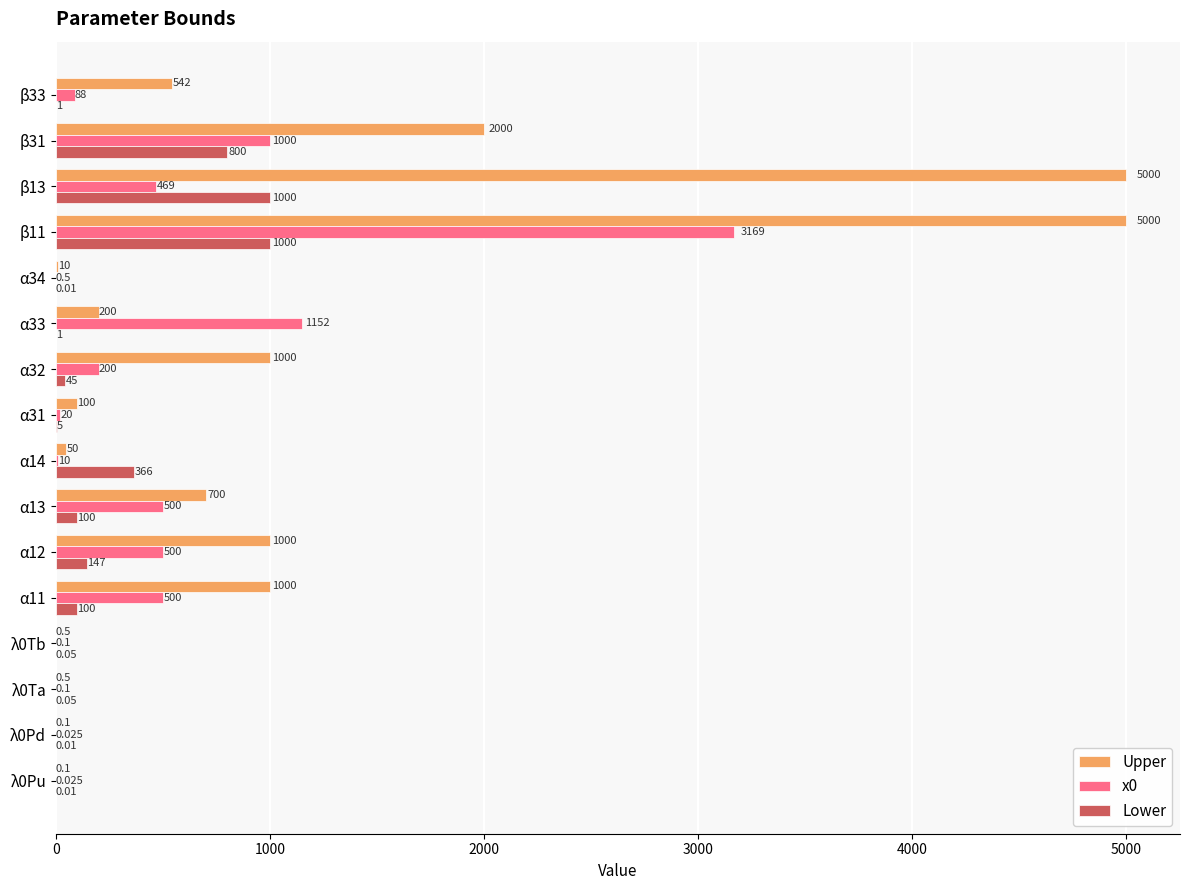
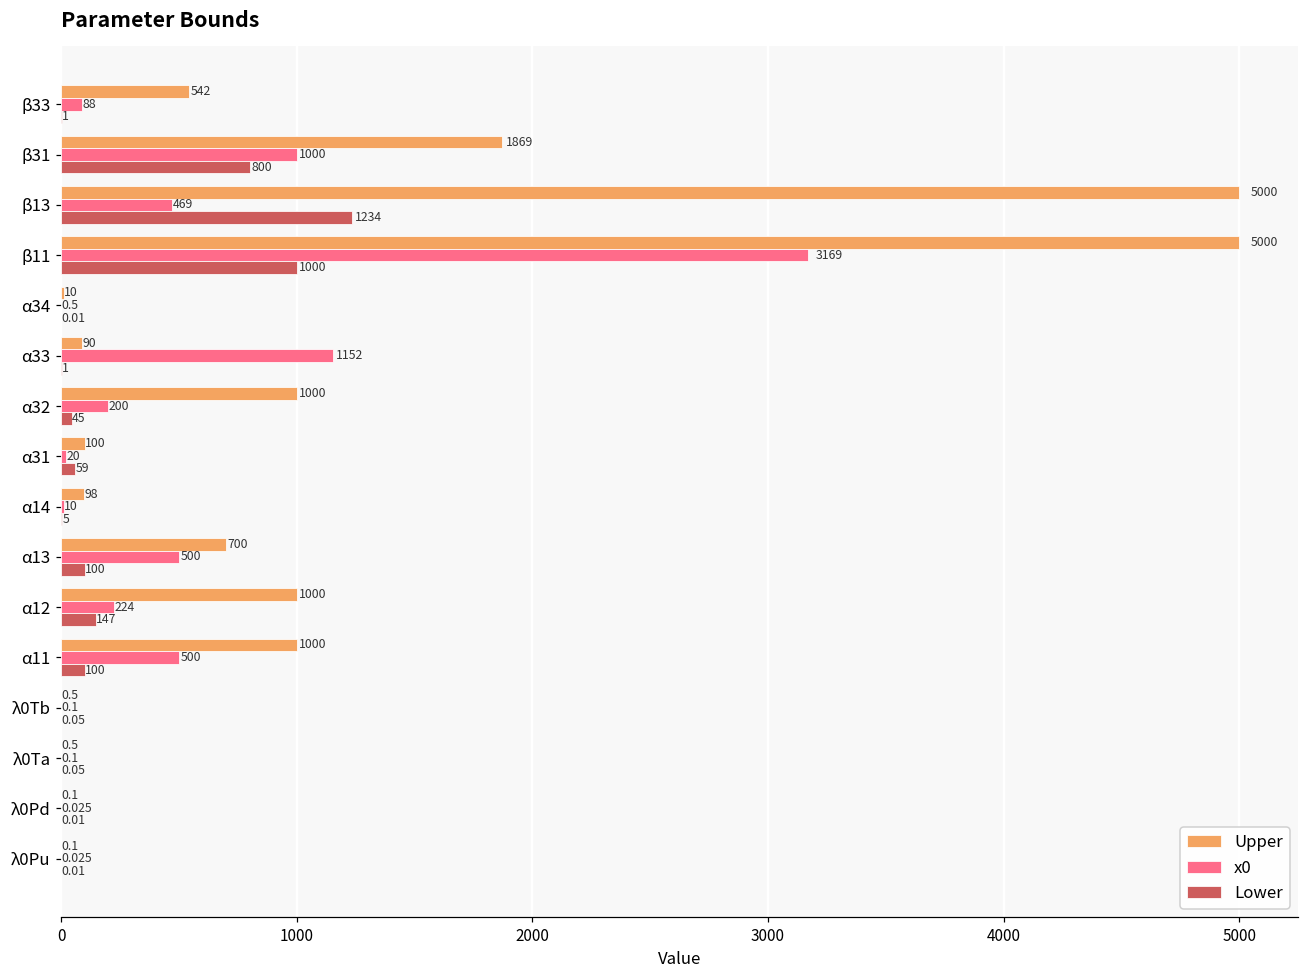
  {
    "Upper": {
      "β33": 542,
-     "β31": 2000,
+     "β31": 1869,
      "β13": 5000,
      "β11": 5000,
      "α34": 10,
-     "α33": 200,
+     "α33": 90,
      "α32": 1000,
      "α31": 100,
-     "α14": 50,
+     "α14": 98,
      "α13": 700,
      "α12": 1000,
      "α11": 1000,
      "λ0Tb": 0.5,
      "λ0Ta": 0.5,
      "λ0Pd": 0.1,
      "λ0Pu": 0.1
    },
    "x0": {
      "β33": 88,
      "β31": 1000,
      "β13": 469,
      "β11": 3169,
      "α34": 0.5,
      "α33": 1152,
      "α32": 200,
      "α31": 20,
      "α14": 10,
      "α13": 500,
-     "α12": 500,
+     "α12": 224,
      "α11": 500,
      "λ0Tb": 0.1,
      "λ0Ta": 0.1,
      "λ0Pd": 0.025,
      "λ0Pu": 0.025
    },
    "Lower": {
      "β33": 1,
      "β31": 800,
-     "β13": 1000,
+     "β13": 1234,
      "β11": 1000,
      "α34": 0.01,
      "α33": 1,
      "α32": 45,
-     "α31": 5,
-     "α14": 366,
+     "α31": 59,
+     "α14": 5,
      "α13": 100,
      "α12": 147,
      "α11": 100,
      "λ0Tb": 0.05,
      "λ0Ta": 0.05,
      "λ0Pd": 0.01,
      "λ0Pu": 0.01
    }
  }
